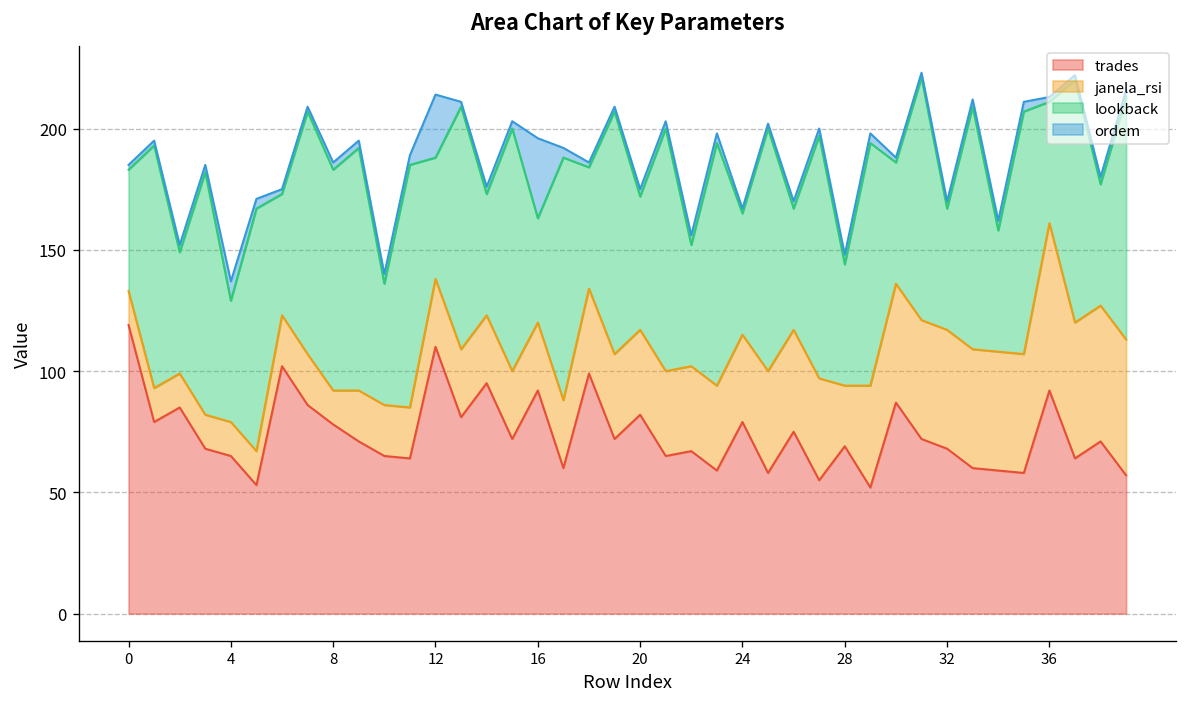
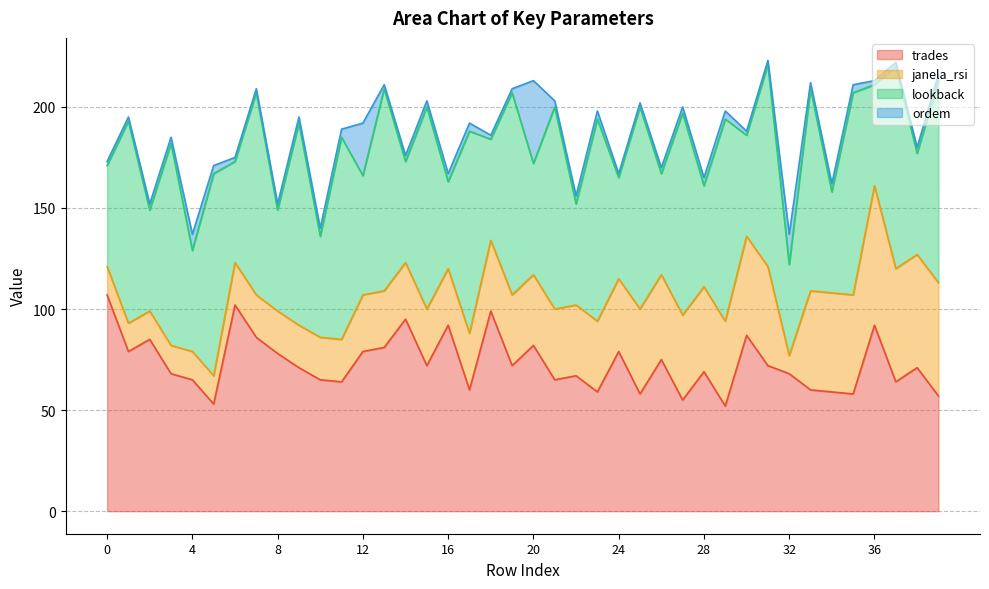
  {
    "trades": {
-     "0": 119,
+     "0": 107,
      "4": 65,
      "8": 78,
-     "12": 110,
+     "12": 79,
      "16": 92,
      "20": 82,
      "24": 79,
      "28": 69,
      "32": 68,
      "36": 92
    },
    "janela_rsi": {
      "0": 14,
      "4": 14,
-     "8": 14,
+     "8": 21,
      "12": 28,
      "16": 28,
      "20": 35,
      "24": 36,
-     "28": 25,
-     "32": 49,
+     "28": 42,
+     "32": 9,
      "36": 69
    },
    "lookback": {
      "0": 50,
      "4": 50,
-     "8": 91,
-     "12": 50,
+     "8": 50,
+     "12": 59,
      "16": 43,
      "20": 55,
      "24": 50,
      "28": 50,
-     "32": 50
+     "32": 45
    },
    "ordem": {
      "0": 2,
      "4": 8,
      "8": 3,
      "12": 26,
-     "16": 33,
-     "20": 3,
+     "16": 4,
+     "20": 41,
      "24": 2,
      "28": 4,
-     "32": 3
+     "32": 15
    }
  }
